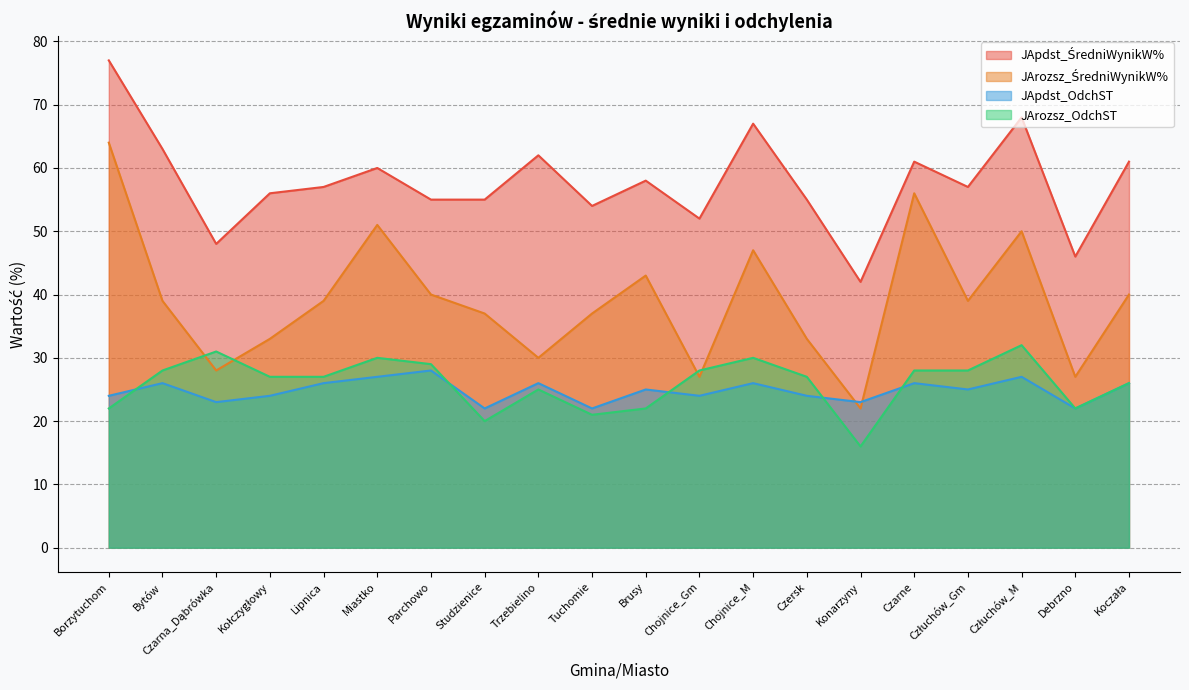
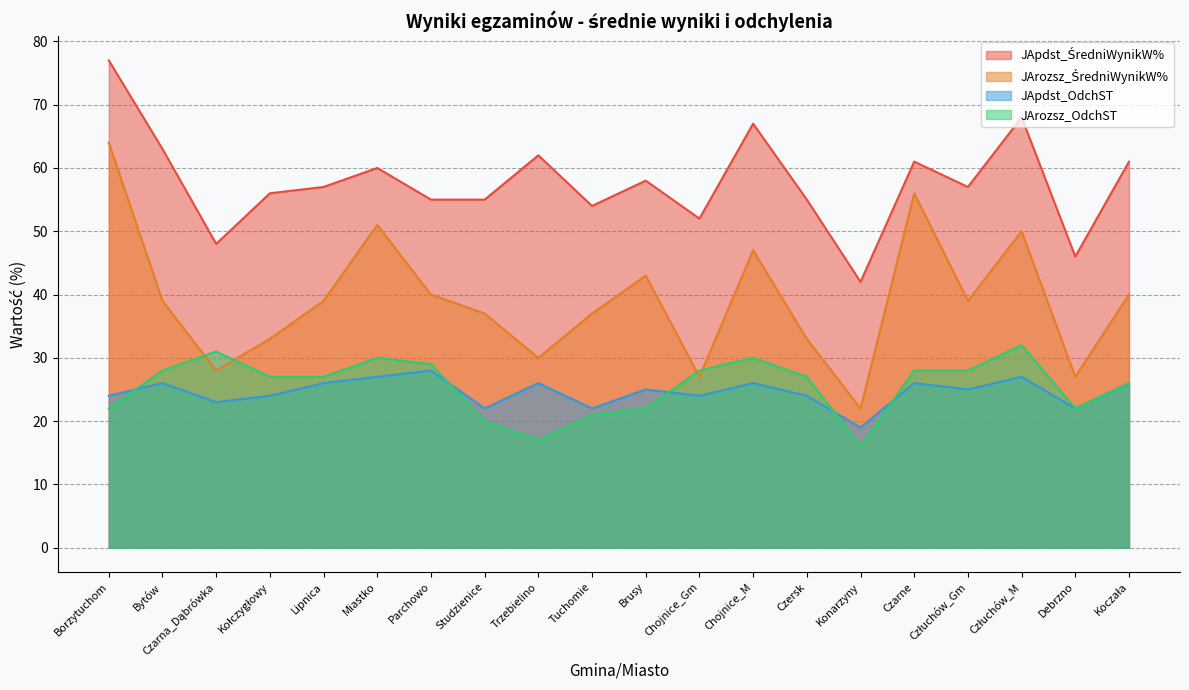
  {
    "JApdst_OdchST": {
      "Borzytuchom": 24,
      "Bytów": 26,
      "Czarna_Dąbrówka": 23,
      "Kołczygłowy": 24,
      "Lipnica": 26,
      "Miastko": 27,
      "Parchowo": 28,
      "Studzienice": 22,
      "Trzebielino": 26,
      "Tuchomie": 22,
      "Brusy": 25,
      "Chojnice_Gm": 24,
      "Chojnice_M": 26,
      "Czersk": 24,
-     "Konarzyny": 23,
+     "Konarzyny": 19,
      "Czarne": 26,
      "Człuchów_Gm": 25,
      "Człuchów_M": 27
    },
    "JArozsz_OdchST": {
      "Borzytuchom": 22,
      "Bytów": 28,
      "Czarna_Dąbrówka": 31,
      "Kołczygłowy": 27,
      "Lipnica": 27,
      "Miastko": 30,
      "Parchowo": 29,
      "Studzienice": 20,
-     "Trzebielino": 25,
+     "Trzebielino": 17,
      "Tuchomie": 21,
      "Brusy": 22,
      "Chojnice_Gm": 28,
      "Chojnice_M": 30,
      "Czersk": 27,
      "Konarzyny": 16,
      "Czarne": 28,
      "Człuchów_Gm": 28,
      "Człuchów_M": 32
    }
  }
